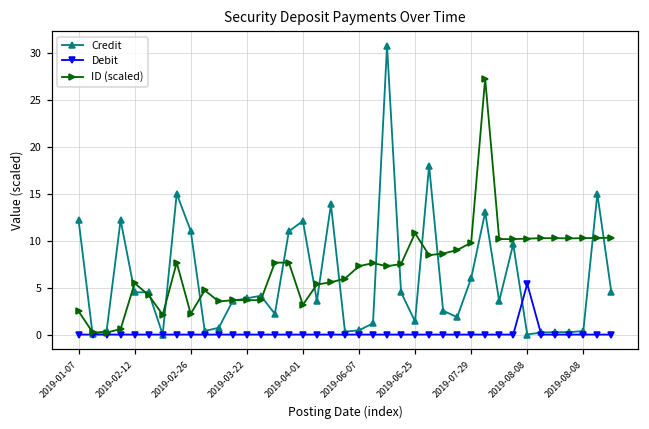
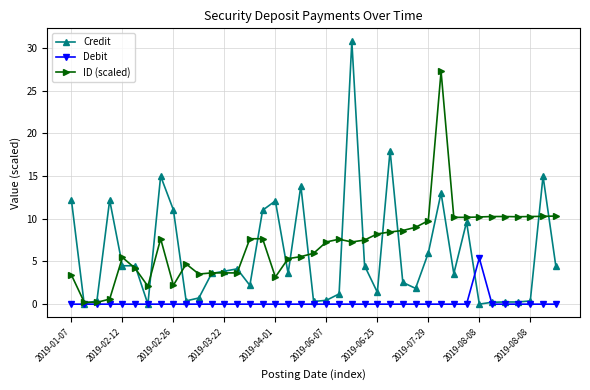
  {
    "Credit": {
      "2019-01-07": 12,
      "2019-02-26": 11,
      "2019-04-01": 12,
      "2019-06-25": 1
    },
    "Debit": {
      "2019-01-07": 0,
      "2019-02-26": 0,
      "2019-04-01": 0,
      "2019-06-25": 0
    },
    "ID (scaled)": {
-     "2019-01-07": 2,
+     "2019-01-07": 3,
      "2019-02-26": 2,
      "2019-04-01": 3,
-     "2019-06-25": 11
+     "2019-06-25": 8
    }
  }
